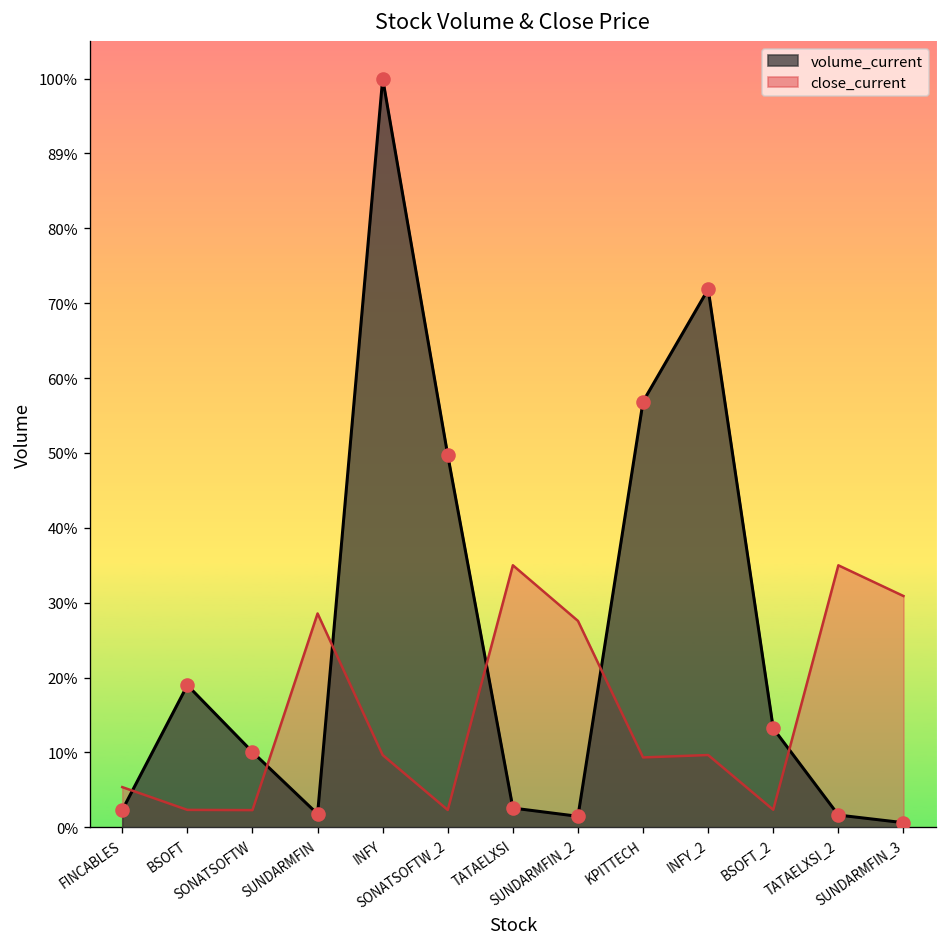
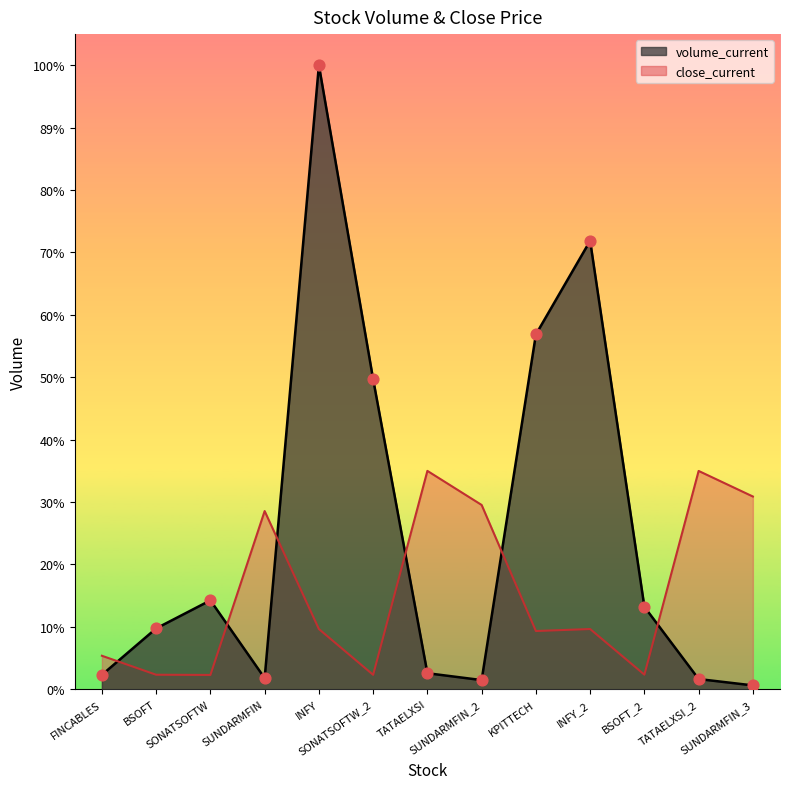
  {
    "volume_current": {
      "FINCABLES": "2%",
-     "BSOFT": "19%",
-     "SONATSOFTW": "10%",
+     "BSOFT": "10%",
+     "SONATSOFTW": "14%",
      "SUNDARMFIN": "2%",
      "INFY": "100%",
      "SONATSOFTW_2": "50%",
      "TATAELXSI": "3%",
      "SUNDARMFIN_2": "1%",
      "KPITTECH": "57%",
      "INFY_2": "72%",
      "BSOFT_2": "13%",
      "TATAELXSI_2": "2%",
      "SUNDARMFIN_3": "1%"
    },
    "close_current": {
      "FINCABLES": "5%",
      "BSOFT": "2%",
      "SONATSOFTW": "2%",
      "SUNDARMFIN": "29%",
      "INFY": "10%",
      "SONATSOFTW_2": "2%",
      "TATAELXSI": "35%",
-     "SUNDARMFIN_2": "28%",
+     "SUNDARMFIN_2": "30%",
      "KPITTECH": "9%",
      "INFY_2": "10%",
      "BSOFT_2": "2%",
      "TATAELXSI_2": "35%",
      "SUNDARMFIN_3": "31%"
    }
  }
